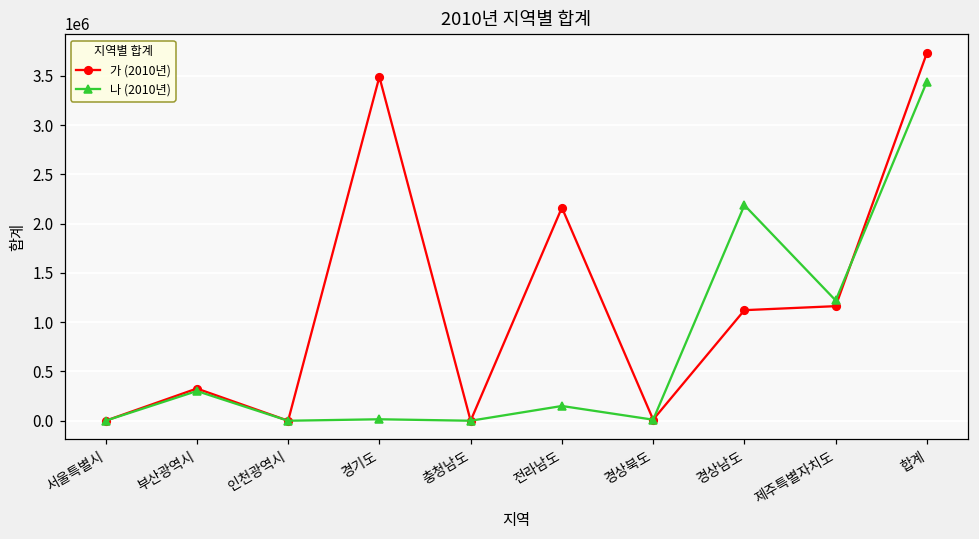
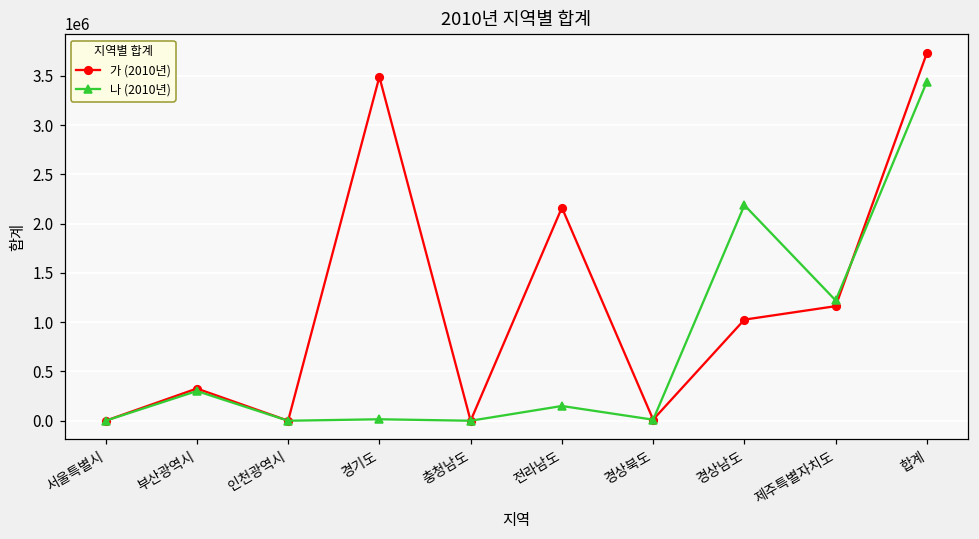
  {
    "가 (2010년)": {
      "경기도": 3500000,
      "전라남도": 2200000,
-     "경상남도": 1100000,
+     "경상남도": 1000000,
      "제주특별자치도": 1200000,
      "합계": 3700000
    },
    "나 (2010년)": {
      "경기도": 0,
      "전라남도": 100000,
      "경상남도": 2200000,
      "제주특별자치도": 1200000,
      "합계": 3400000
    }
  }
